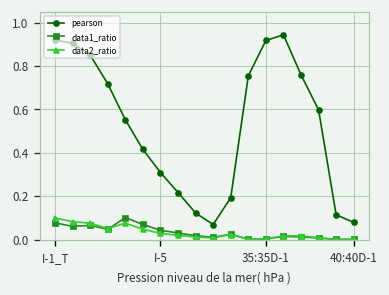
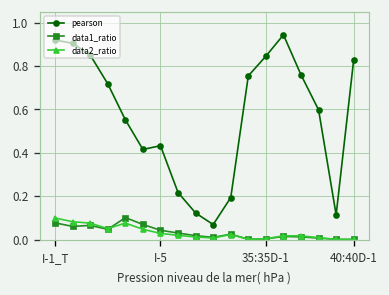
  {
    "pearson": {
-     "I-5": 0.31,
-     "35:35D-1": 0.92,
-     "40:40D-1": 0.08
+     "I-5": 0.43,
+     "35:35D-1": 0.84,
+     "40:40D-1": 0.83
    },
    "data1_ratio": {
      "I-1_T": 0.08,
      "I-5": 0.04
    },
    "data2_ratio": {
      "I-1_T": 0.10,
      "I-5": 0.03
    }
  }
